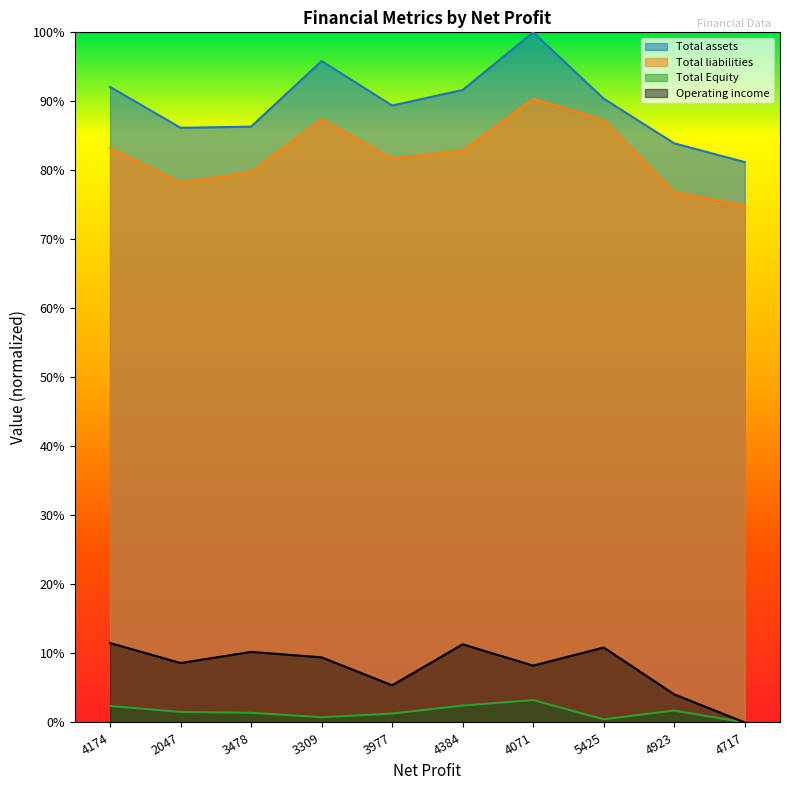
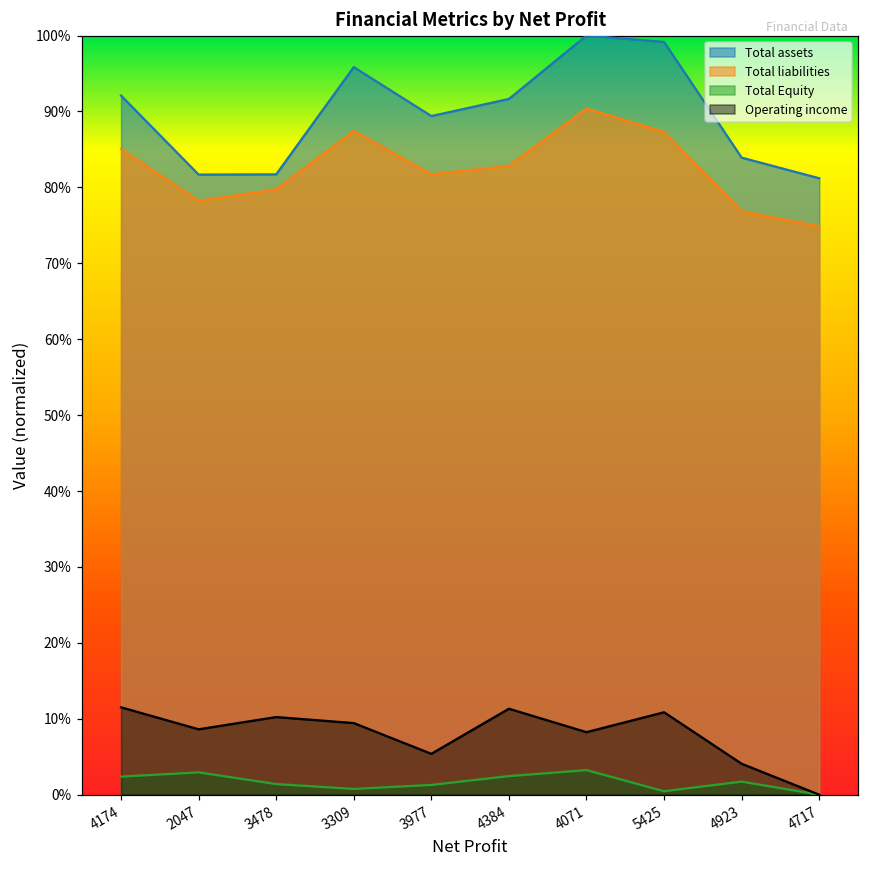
  {
    "Total assets": {
      "4174": "92%",
-     "2047": "86%",
-     "3478": "86%",
+     "2047": "82%",
+     "3478": "82%",
      "3309": "96%",
      "3977": "89%",
      "4384": "92%",
      "4071": "100%",
-     "5425": "90%",
+     "5425": "99%",
      "4923": "84%",
      "4717": "81%"
    },
    "Total liabilities": {
-     "4174": "83%",
+     "4174": "85%",
      "2047": "78%",
      "3478": "80%",
      "3309": "87%",
      "3977": "82%",
      "4384": "83%",
      "4071": "90%",
      "5425": "87%",
      "4923": "77%",
      "4717": "75%"
    },
    "Total Equity": {
      "4174": "2%",
-     "2047": "2%",
+     "2047": "3%",
      "3478": "1%",
      "3309": "1%",
      "3977": "1%",
      "4384": "2%",
      "4071": "3%",
      "5425": "0%",
      "4923": "2%"
    },
    "Operating income": {
      "4174": "12%",
      "2047": "9%",
      "3478": "10%",
      "3309": "9%",
      "3977": "5%",
      "4384": "11%",
      "4071": "8%",
      "5425": "11%",
      "4923": "4%"
    }
  }
